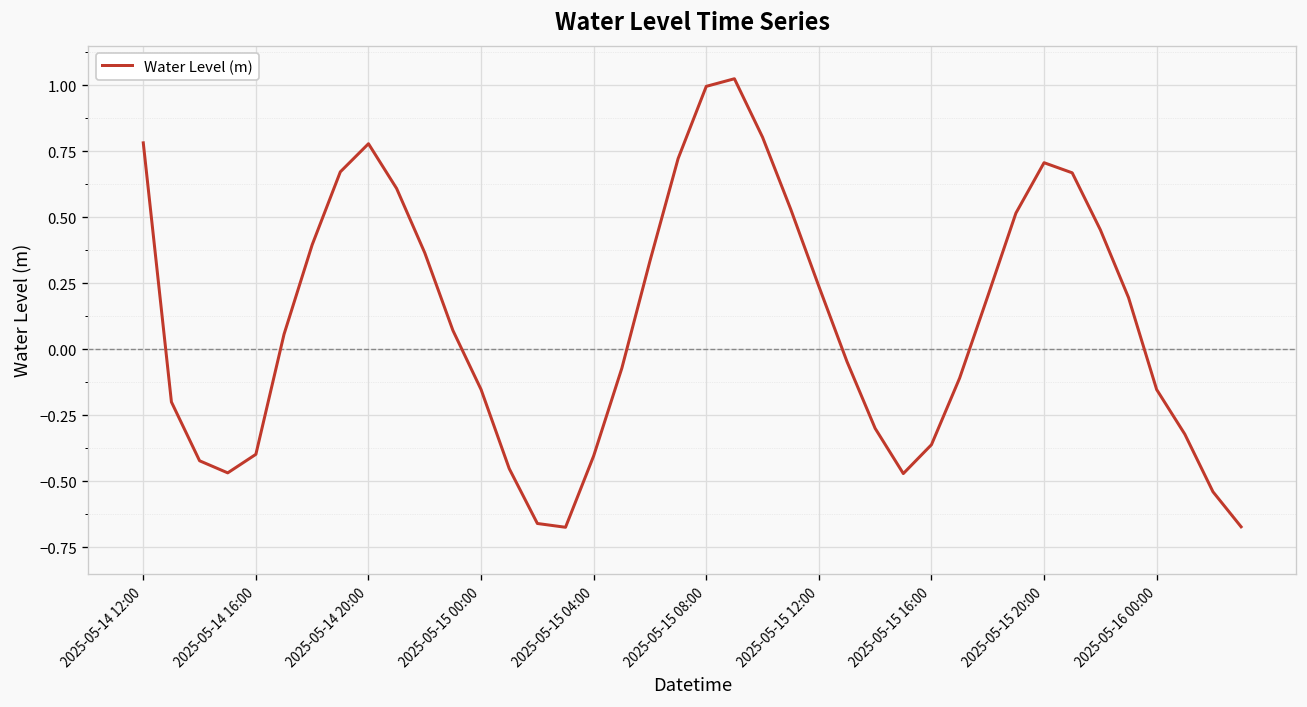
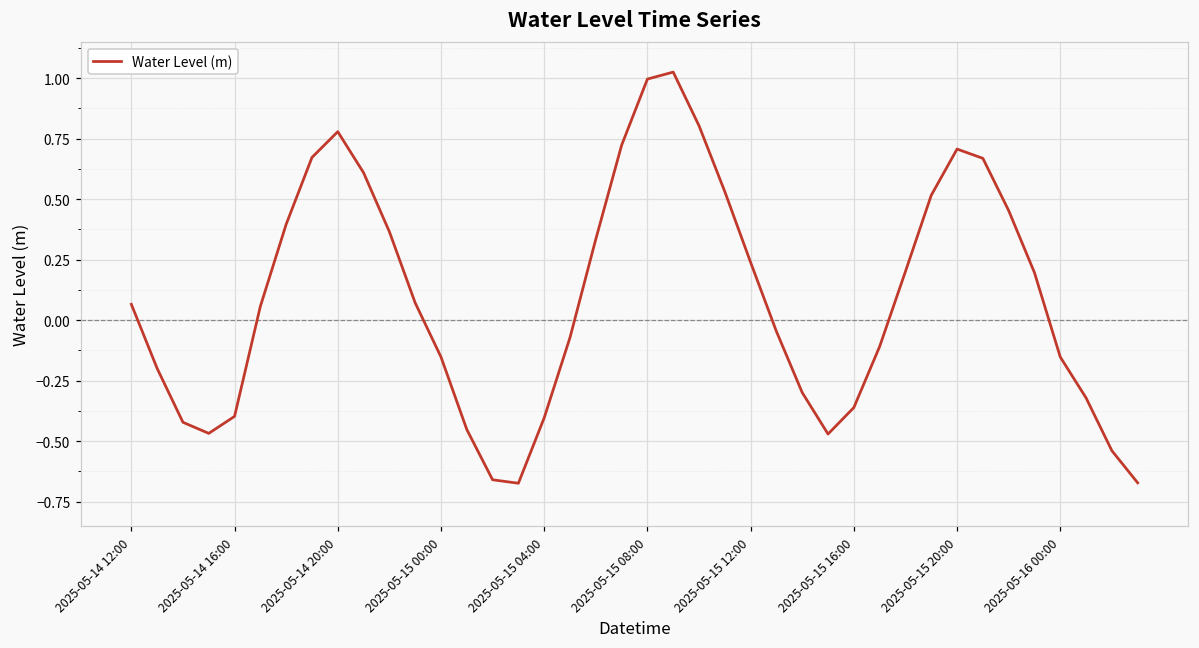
  {
-   "2025-05-14 12:00": 0.78,
+   "2025-05-14 12:00": 0.07,
    "2025-05-14 16:00": -0.40,
    "2025-05-14 20:00": 0.78,
    "2025-05-15 00:00": -0.15,
    "2025-05-15 04:00": -0.40,
    "2025-05-15 08:00": 1.00,
    "2025-05-15 12:00": 0.24,
    "2025-05-15 16:00": -0.36,
    "2025-05-15 20:00": 0.71,
    "2025-05-16 00:00": -0.15
  }
